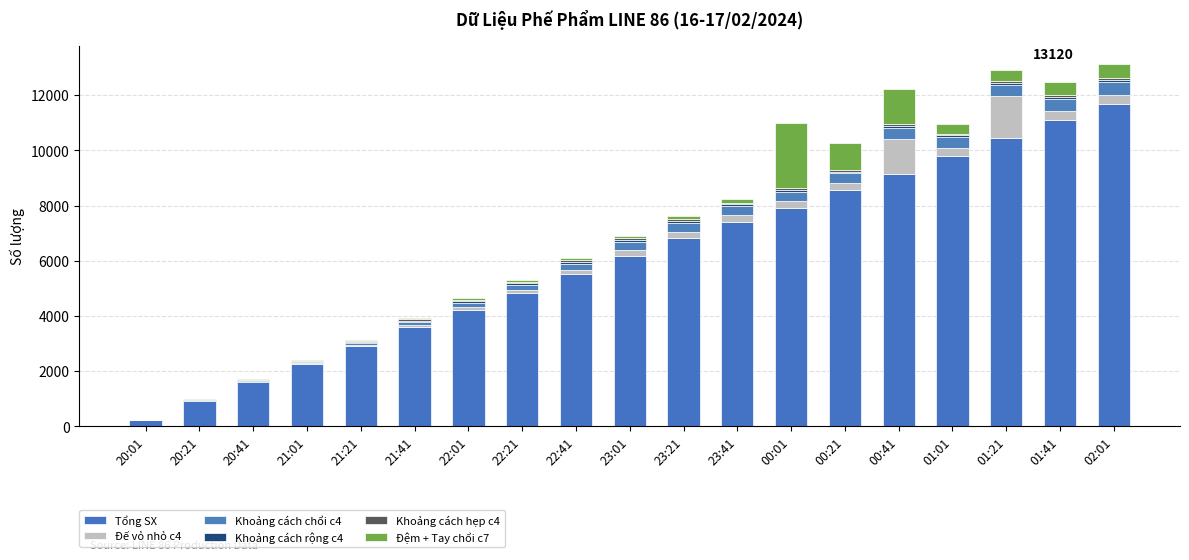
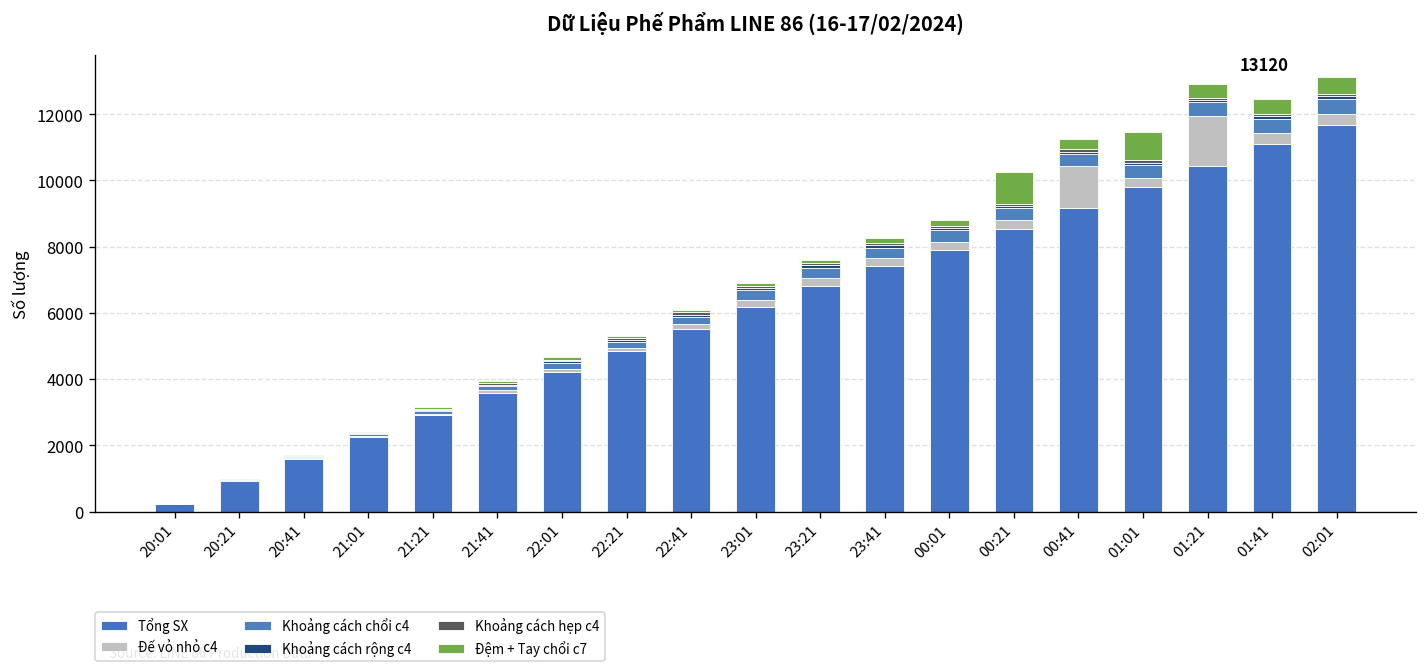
  {
    "Đế vỏ nhỏ c4": {
      "20:01": 0,
      "22:01": 100,
      "22:21": 100,
      "22:41": 100,
      "23:01": 200,
      "23:21": 200,
      "23:41": 200,
      "00:01": 200,
      "00:21": 300,
      "00:41": 1300,
      "01:01": 300,
      "01:21": 1500,
      "01:41": 300,
      "02:01": 300
    },
    "Đệm + Tay chổi c7": {
      "23:01": 100,
      "23:21": 100,
      "23:41": 100,
-     "00:01": 2400,
+     "00:01": 200,
      "00:21": 1000,
-     "00:41": 1300,
-     "01:01": 400,
+     "00:41": 300,
+     "01:01": 900,
      "01:21": 400,
      "02:01": 500
    }
  }
